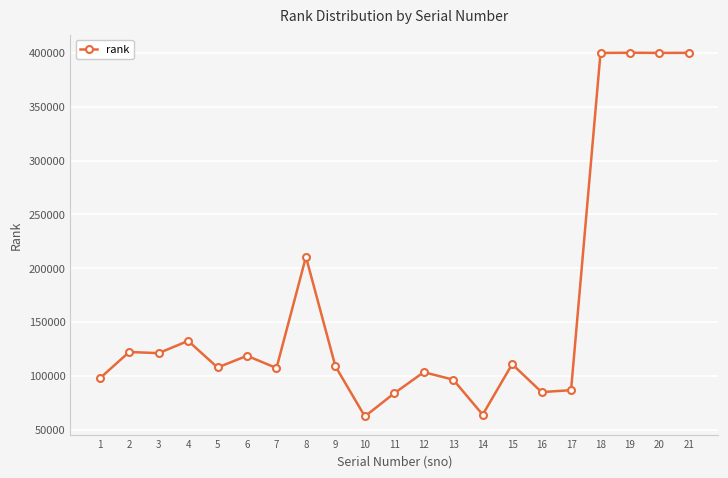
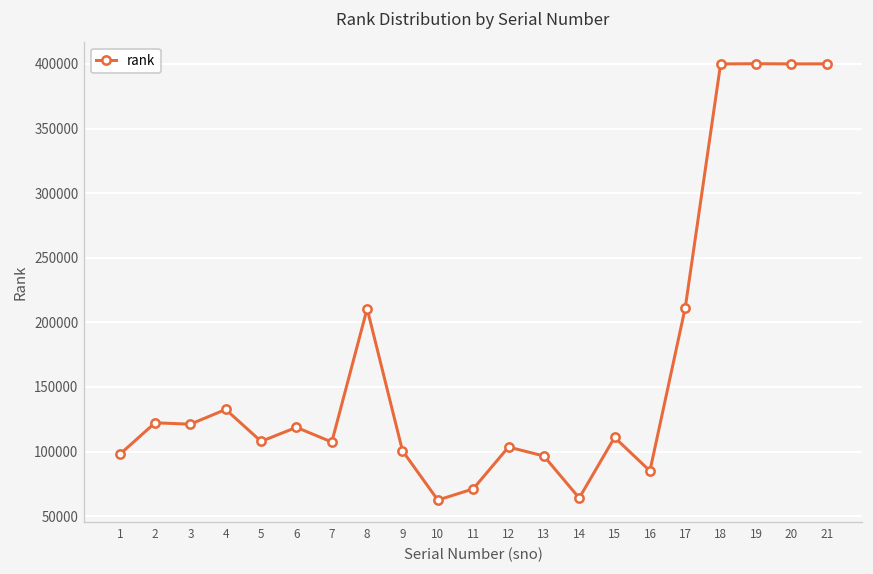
  {
    "1": 98000,
    "2": 122000,
    "3": 121000,
    "4": 133000,
    "5": 108000,
    "6": 119000,
    "7": 107000,
    "8": 211000,
-   "9": 109000,
+   "9": 101000,
    "10": 62000,
-   "11": 84000,
+   "11": 71000,
    "12": 104000,
    "13": 97000,
    "14": 64000,
    "15": 111000,
    "16": 85000,
-   "17": 87000,
+   "17": 211000,
    "18": 400000,
    "19": 400000,
    "20": 400000,
    "21": 400000
  }
